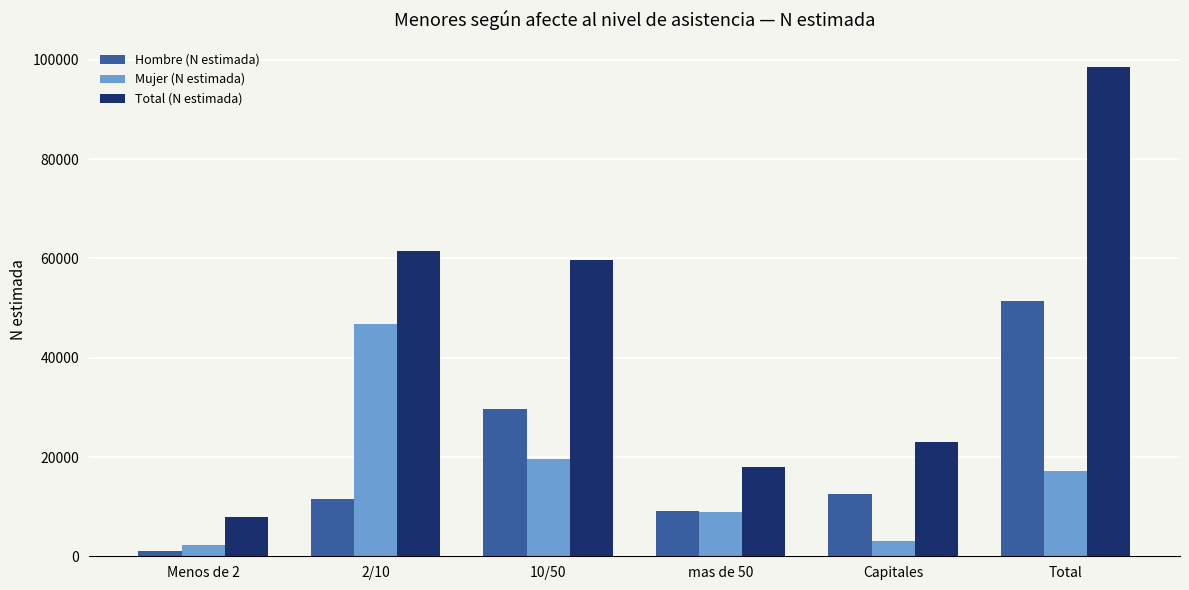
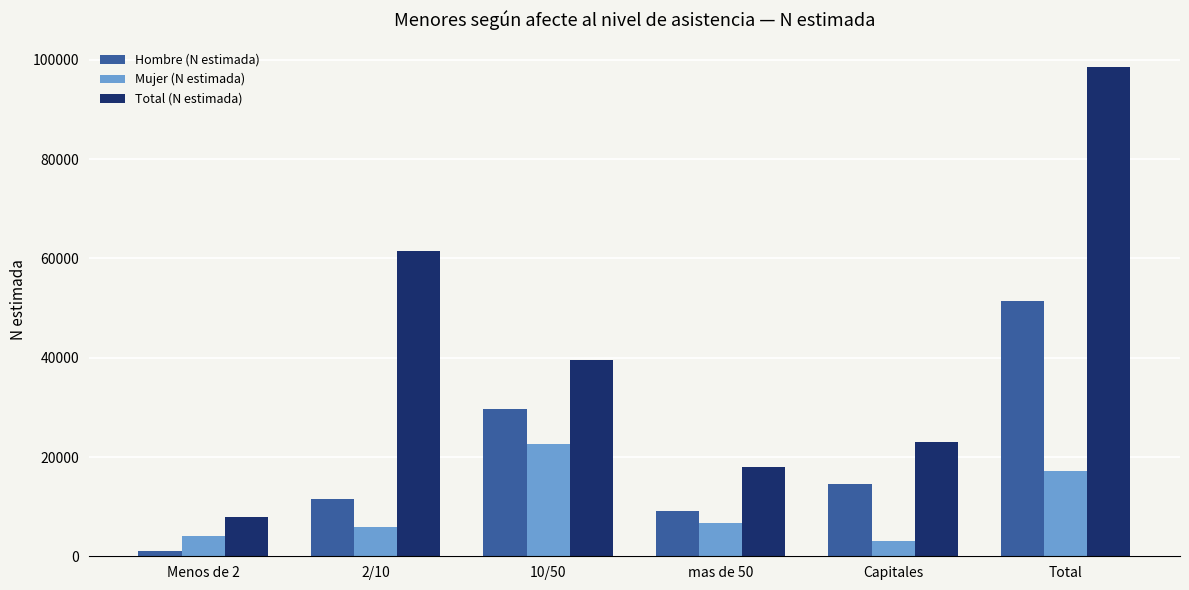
  {
    "Hombre (N estimada)": {
      "Menos de 2": 1000,
      "2/10": 12000,
      "10/50": 30000,
      "mas de 50": 9000,
-     "Capitales": 13000,
+     "Capitales": 15000,
      "Total": 51000
    },
    "Mujer (N estimada)": {
-     "Menos de 2": 2000,
-     "2/10": 47000,
-     "10/50": 20000,
-     "mas de 50": 9000,
+     "Menos de 2": 4000,
+     "2/10": 6000,
+     "10/50": 23000,
+     "mas de 50": 7000,
      "Capitales": 3000,
      "Total": 17000
    },
    "Total (N estimada)": {
      "Menos de 2": 8000,
      "2/10": 61000,
-     "10/50": 60000,
+     "10/50": 40000,
      "mas de 50": 18000,
      "Capitales": 23000,
      "Total": 99000
    }
  }
